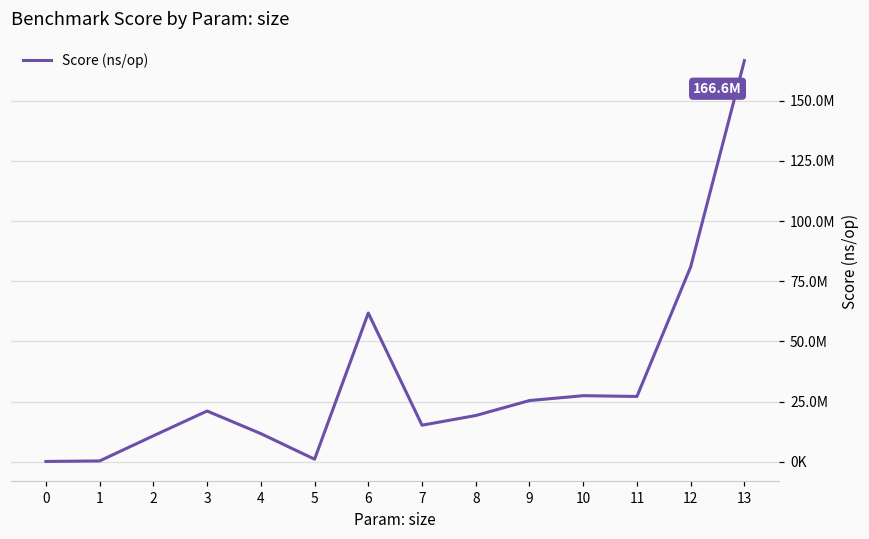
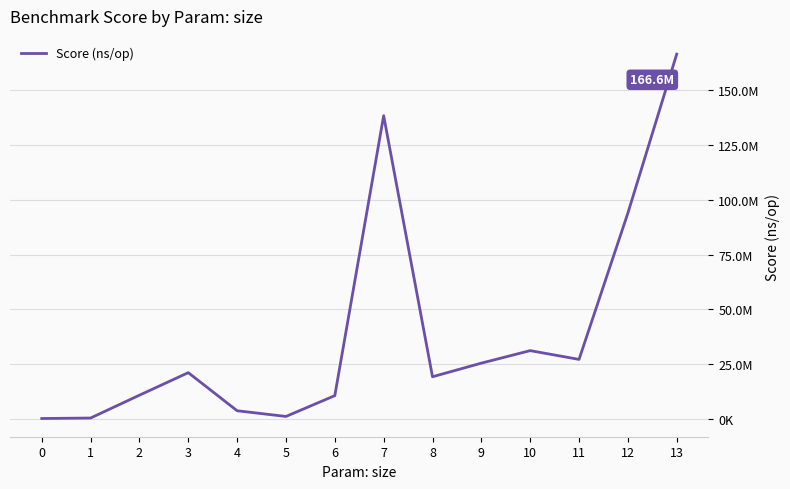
  {
    "0": 0,
    "1": 0,
    "2": 11000000,
    "3": 21000000,
-   "4": 12000000,
+   "4": 4000000,
    "5": 1000000,
-   "6": 62000000,
-   "7": 15000000,
+   "6": 11000000,
+   "7": 138000000,
    "8": 19000000,
    "9": 25000000,
-   "10": 27000000,
+   "10": 31000000,
    "11": 27000000,
-   "12": 81000000
+   "12": 94000000
  }
